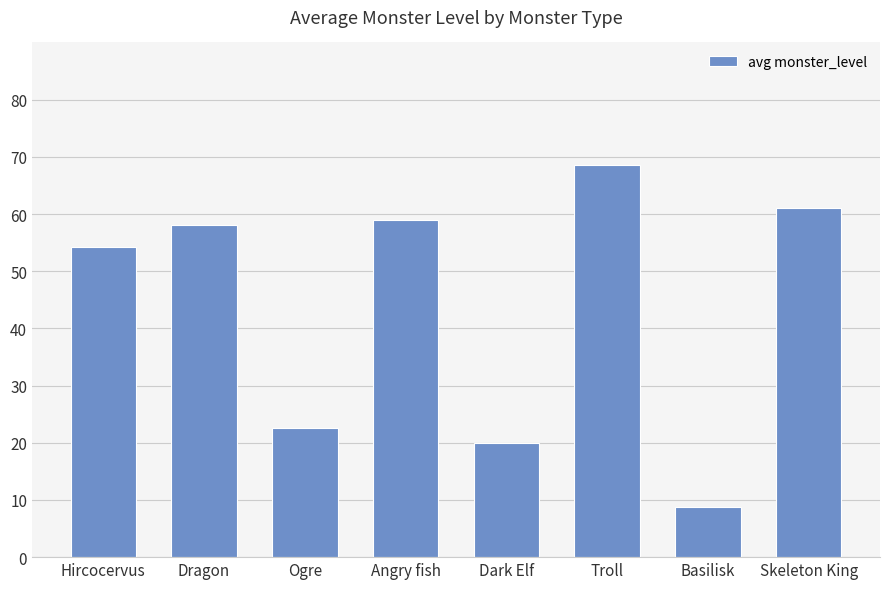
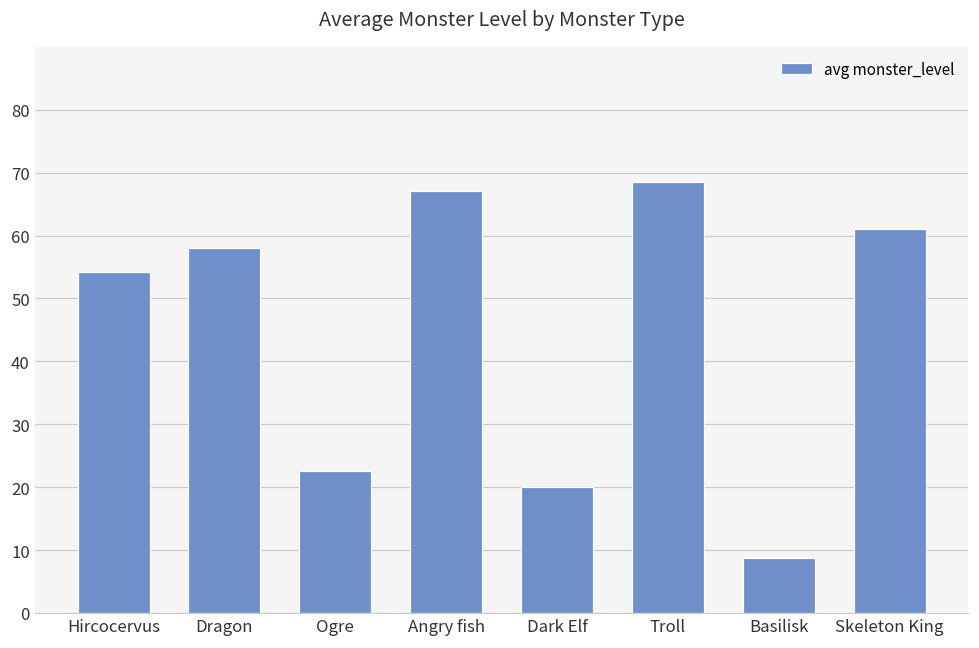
  {
    "Hircocervus": 54,
    "Dragon": 58,
    "Ogre": 23,
-   "Angry fish": 59,
+   "Angry fish": 67,
    "Dark Elf": 20,
    "Troll": 69,
    "Basilisk": 9,
    "Skeleton King": 61
  }
